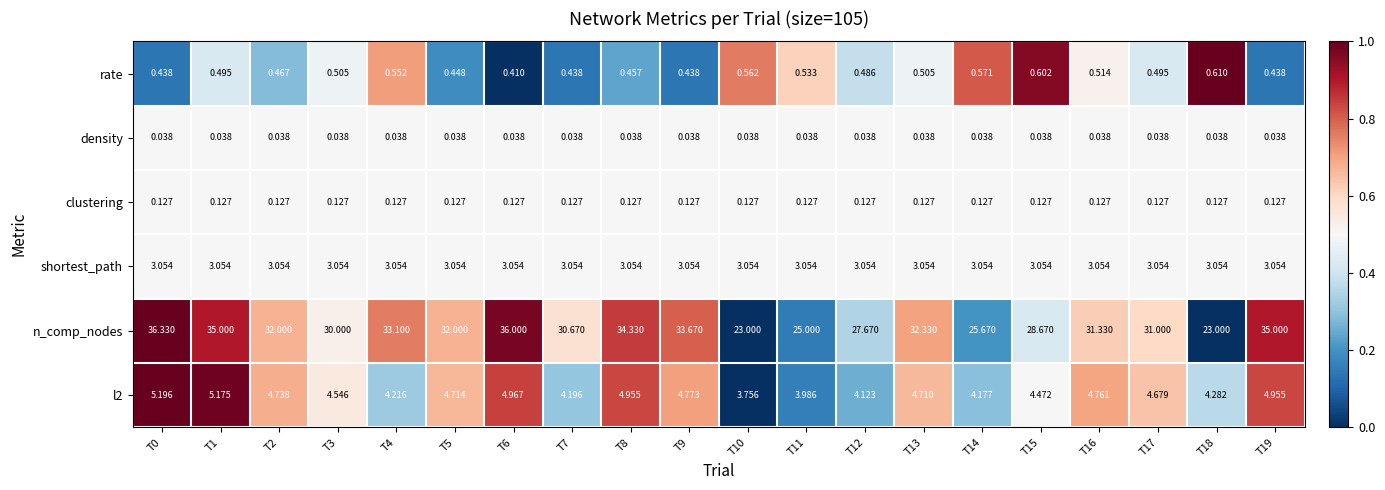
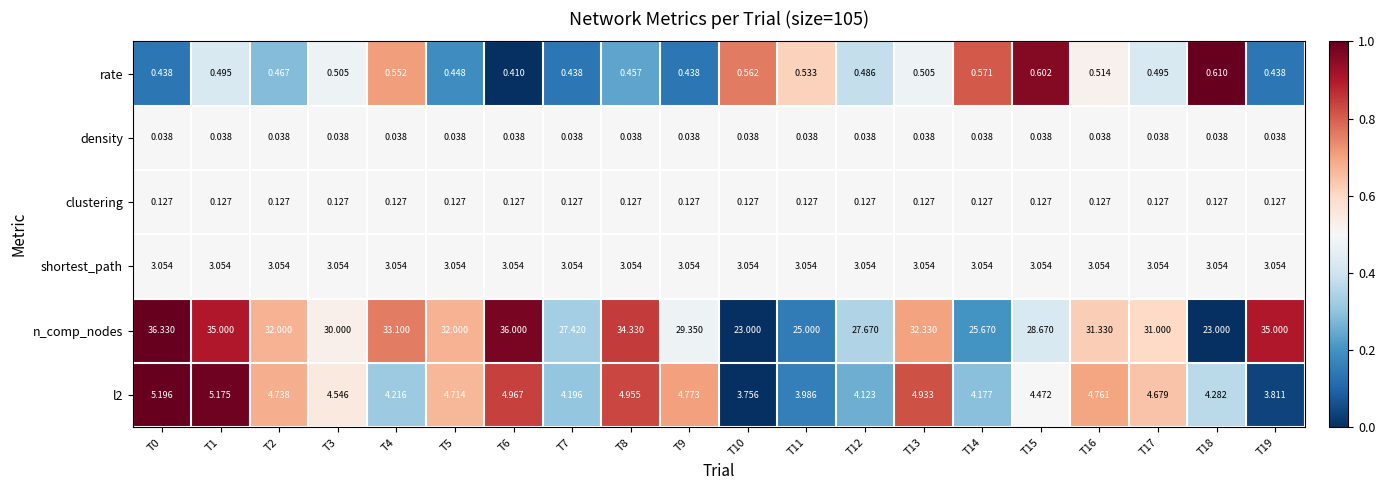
  {
    "rate": {
      "T0": 0.438,
      "T1": 0.495,
      "T2": 0.467,
      "T3": 0.505,
      "T4": 0.552,
      "T5": 0.448,
      "T6": 0.410,
      "T7": 0.438,
      "T8": 0.457,
      "T9": 0.438,
      "T10": 0.562,
      "T11": 0.533,
      "T12": 0.486,
      "T13": 0.505,
      "T14": 0.571,
      "T15": 0.602,
      "T16": 0.514,
      "T17": 0.495,
      "T18": 0.610,
      "T19": 0.438
    },
    "density": {
      "T0": 0.038,
      "T1": 0.038,
      "T2": 0.038,
      "T3": 0.038,
      "T4": 0.038,
      "T5": 0.038,
      "T6": 0.038,
      "T7": 0.038,
      "T8": 0.038,
      "T9": 0.038,
      "T10": 0.038,
      "T11": 0.038,
      "T12": 0.038,
      "T13": 0.038,
      "T14": 0.038,
      "T15": 0.038,
      "T16": 0.038,
      "T17": 0.038,
      "T18": 0.038,
      "T19": 0.038
    },
    "clustering": {
      "T0": 0.127,
      "T1": 0.127,
      "T2": 0.127,
      "T3": 0.127,
      "T4": 0.127,
      "T5": 0.127,
      "T6": 0.127,
      "T7": 0.127,
      "T8": 0.127,
      "T9": 0.127,
      "T10": 0.127,
      "T11": 0.127,
      "T12": 0.127,
      "T13": 0.127,
      "T14": 0.127,
      "T15": 0.127,
      "T16": 0.127,
      "T17": 0.127,
      "T18": 0.127,
      "T19": 0.127
    },
    "shortest_path": {
      "T0": 3.054,
      "T1": 3.054,
      "T2": 3.054,
      "T3": 3.054,
      "T4": 3.054,
      "T5": 3.054,
      "T6": 3.054,
      "T7": 3.054,
      "T8": 3.054,
      "T9": 3.054,
      "T10": 3.054,
      "T11": 3.054,
      "T12": 3.054,
      "T13": 3.054,
      "T14": 3.054,
      "T15": 3.054,
      "T16": 3.054,
      "T17": 3.054,
      "T18": 3.054,
      "T19": 3.054
    },
    "n_comp_nodes": {
      "T0": 36.330,
      "T1": 35.000,
      "T2": 32.000,
      "T3": 30.000,
      "T4": 33.100,
      "T5": 32.000,
      "T6": 36.000,
-     "T7": 30.670,
+     "T7": 27.420,
      "T8": 34.330,
-     "T9": 33.670,
+     "T9": 29.350,
      "T10": 23.000,
      "T11": 25.000,
      "T12": 27.670,
      "T13": 32.330,
      "T14": 25.670,
      "T15": 28.670,
      "T16": 31.330,
      "T17": 31.000,
      "T18": 23.000,
      "T19": 35.000
    },
    "l2": {
      "T0": 5.196,
      "T1": 5.175,
      "T2": 4.738,
      "T3": 4.546,
      "T4": 4.216,
      "T5": 4.714,
      "T6": 4.967,
      "T7": 4.196,
      "T8": 4.955,
      "T9": 4.773,
      "T10": 3.756,
      "T11": 3.986,
      "T12": 4.123,
-     "T13": 4.710,
+     "T13": 4.933,
      "T14": 4.177,
      "T15": 4.472,
      "T16": 4.761,
      "T17": 4.679,
      "T18": 4.282,
-     "T19": 4.955
+     "T19": 3.811
    }
  }
